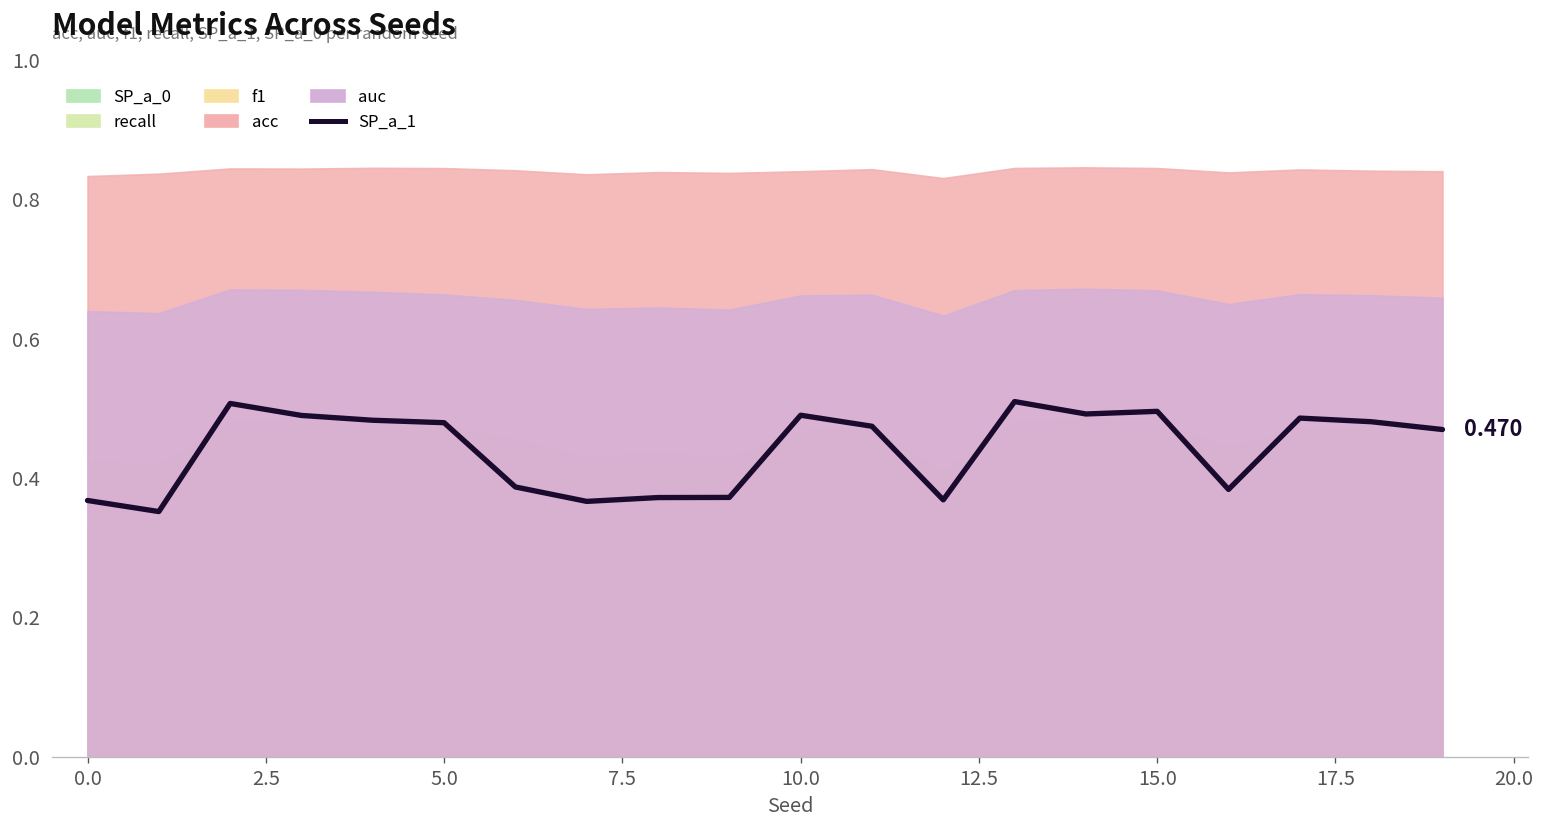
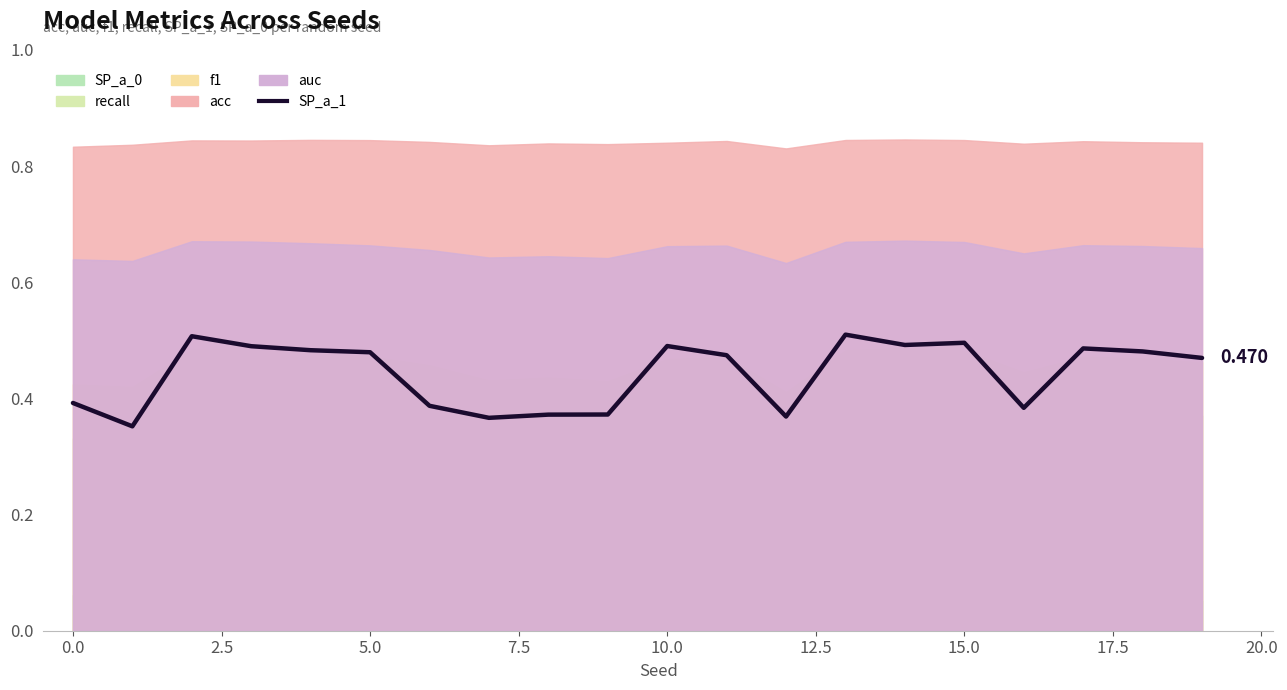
  {
    "SP_a_1": {
-     "0.0": 0.37,
+     "0.0": 0.39,
      "5.0": 0.48,
      "10.0": 0.49,
      "15.0": 0.50
    }
  }
